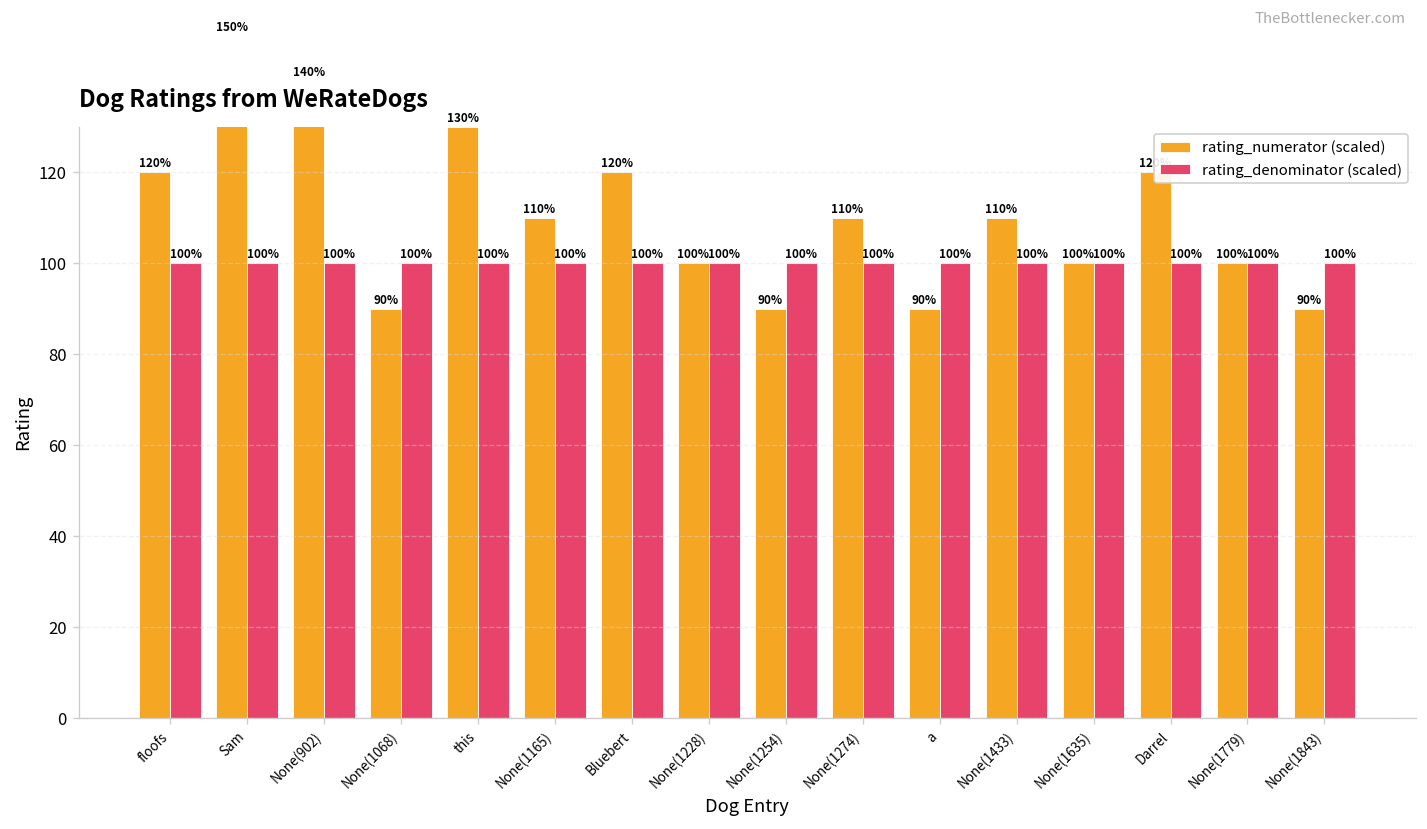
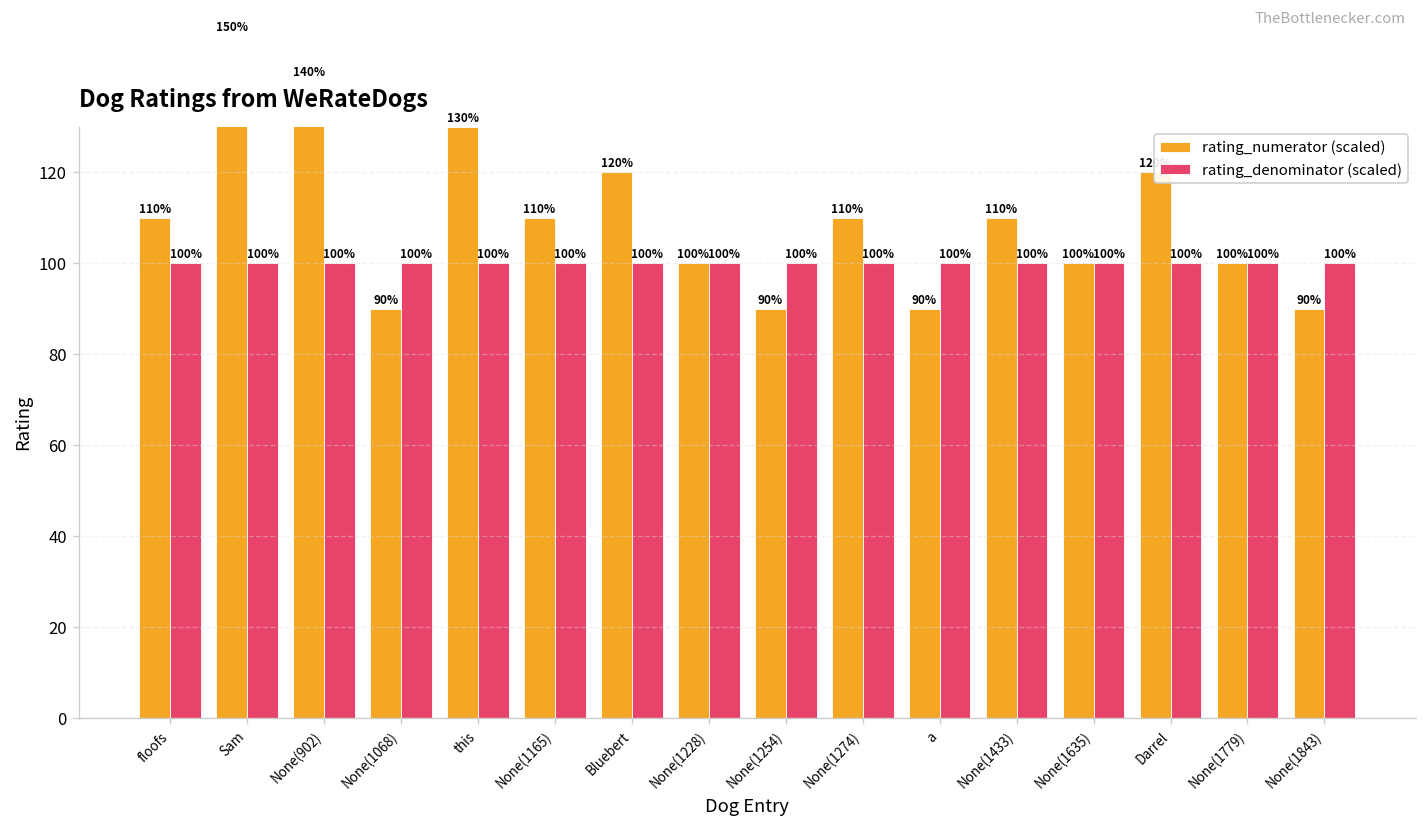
  {
    "rating_numerator (scaled)": {
-     "floofs": "120%",
+     "floofs": "110%",
      "None(1068)": "90%",
      "this": "130%",
      "None(1165)": "110%",
      "Bluebert": "120%",
      "None(1228)": "100%",
      "None(1254)": "90%",
      "None(1274)": "110%",
      "a": "90%",
      "None(1433)": "110%",
      "None(1635)": "100%",
      "None(1779)": "100%",
      "None(1843)": "90%"
    },
    "rating_denominator (scaled)": {
      "floofs": "100%",
      "Sam": "100%",
      "None(902)": "100%",
      "None(1068)": "100%",
      "this": "100%",
      "None(1165)": "100%",
      "Bluebert": "100%",
      "None(1228)": "100%",
      "None(1254)": "100%",
      "None(1274)": "100%",
      "a": "100%",
      "None(1433)": "100%",
      "None(1635)": "100%",
      "Darrel": "100%",
      "None(1779)": "100%",
      "None(1843)": "100%"
    }
  }
